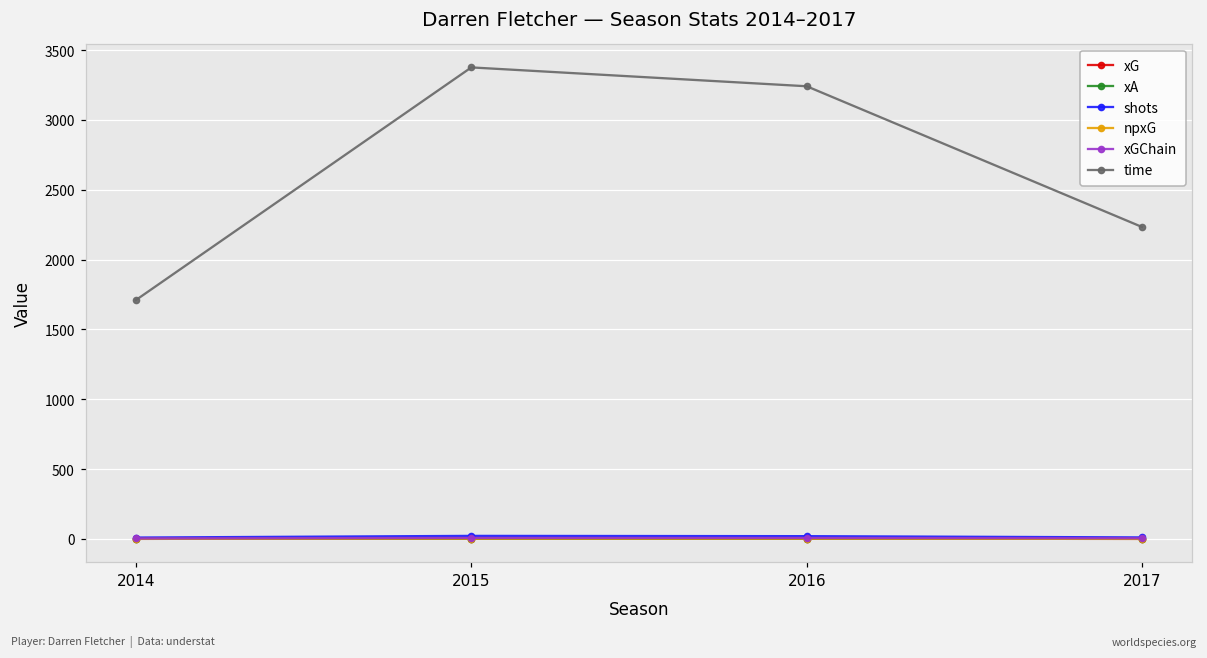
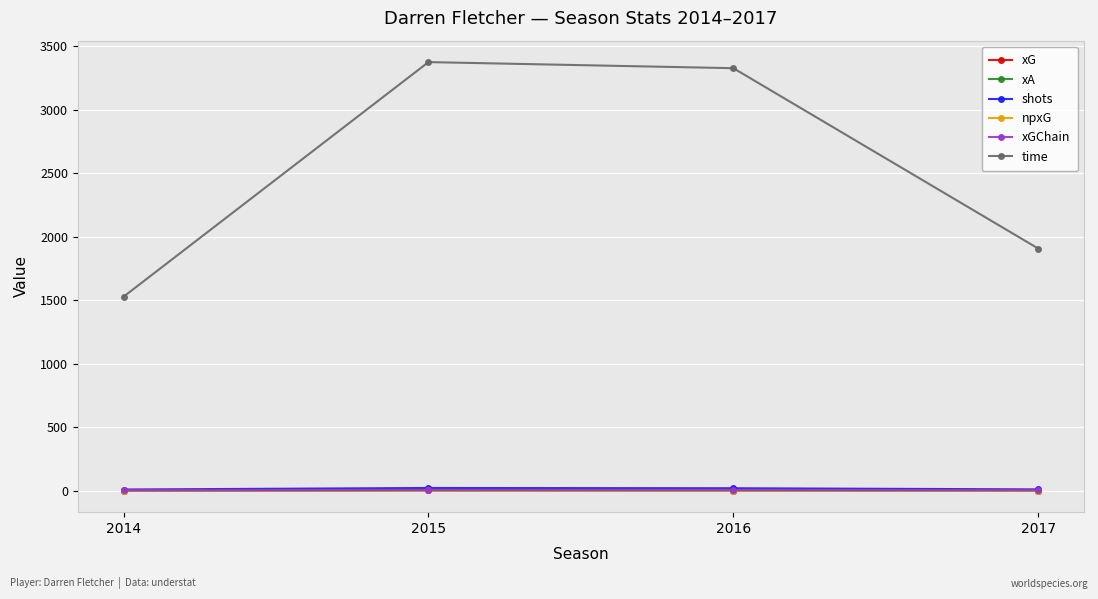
  {
    "time": {
-     "2014": 1710,
+     "2014": 1530,
      "2015": 3380,
-     "2016": 3240,
-     "2017": 2230
+     "2016": 3330,
+     "2017": 1910
    }
  }
